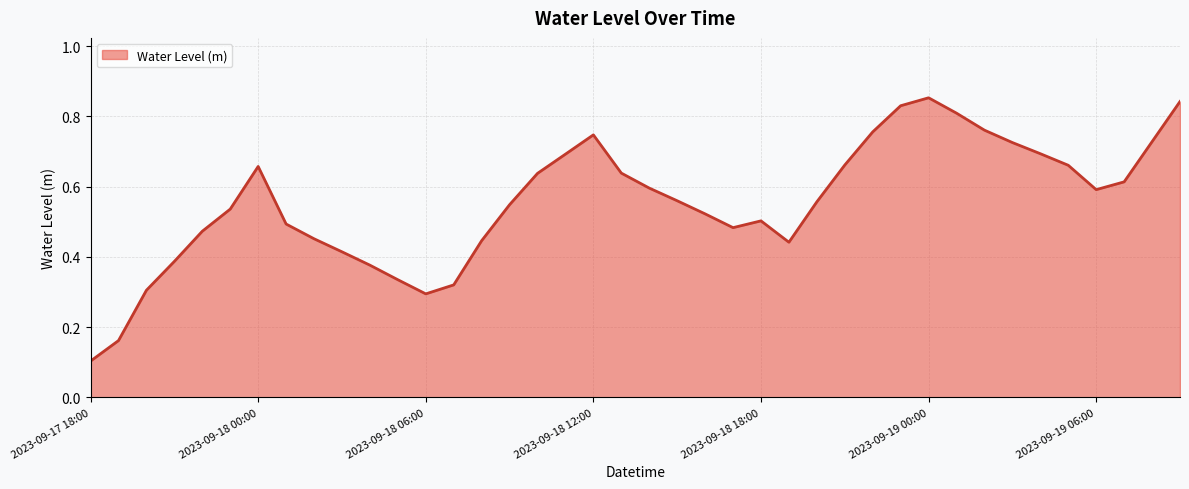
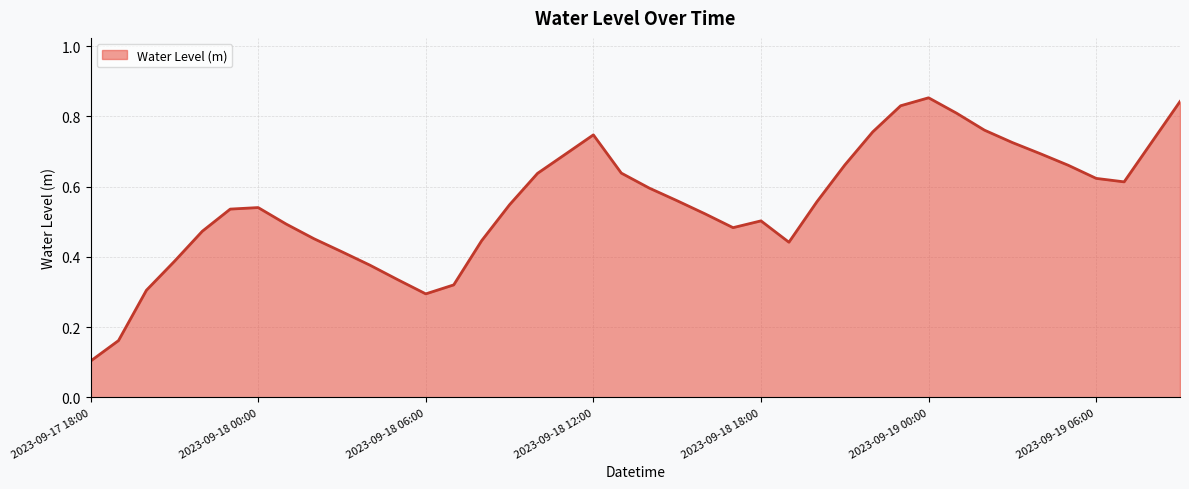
  {
    "2023-09-17 18:00": 0.10,
-   "2023-09-18 00:00": 0.66,
+   "2023-09-18 00:00": 0.54,
    "2023-09-18 06:00": 0.29,
    "2023-09-18 12:00": 0.75,
    "2023-09-18 18:00": 0.50,
    "2023-09-19 00:00": 0.85,
-   "2023-09-19 06:00": 0.59
+   "2023-09-19 06:00": 0.62
  }
